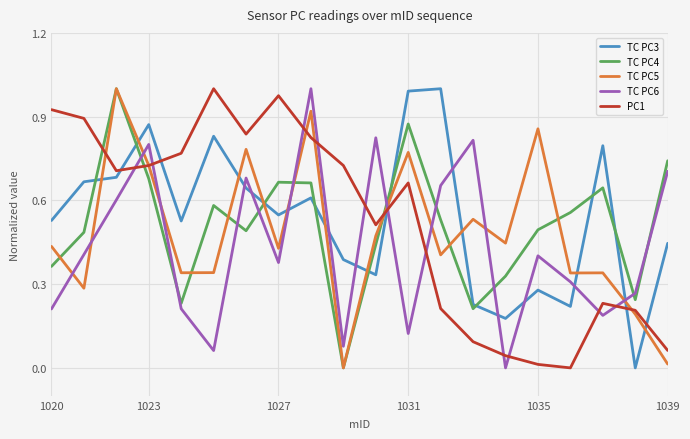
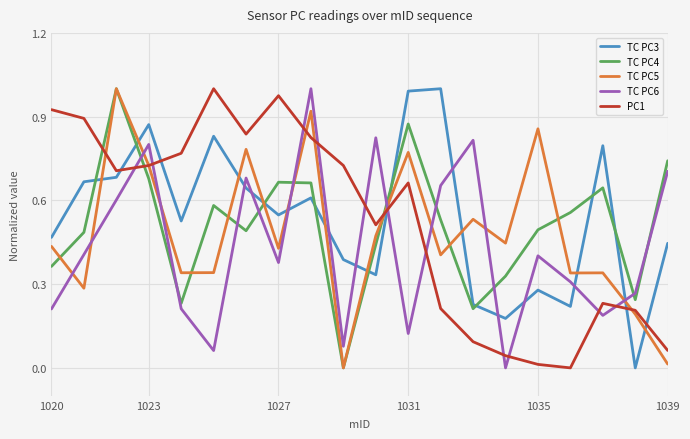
  {
    "TC PC3": {
-     "1020": 0.53,
+     "1020": 0.47,
      "1023": 0.87,
      "1027": 0.55,
      "1031": 0.99,
      "1035": 0.28,
      "1039": 0.45
    },
    "TC PC4": {
      "1020": 0.36,
      "1023": 0.68,
      "1027": 0.67,
      "1031": 0.87,
      "1035": 0.49,
      "1039": 0.74
    },
    "TC PC5": {
      "1020": 0.44,
      "1027": 0.43,
      "1031": 0.77,
      "1035": 0.86,
      "1039": 0.01
    },
    "TC PC6": {
      "1020": 0.21,
      "1023": 0.80,
      "1027": 0.38,
      "1031": 0.12,
      "1035": 0.40,
      "1039": 0.70
    },
    "PC1": {
      "1020": 0.92,
      "1027": 0.97,
      "1031": 0.66,
      "1035": 0.01,
      "1039": 0.06
    }
  }
